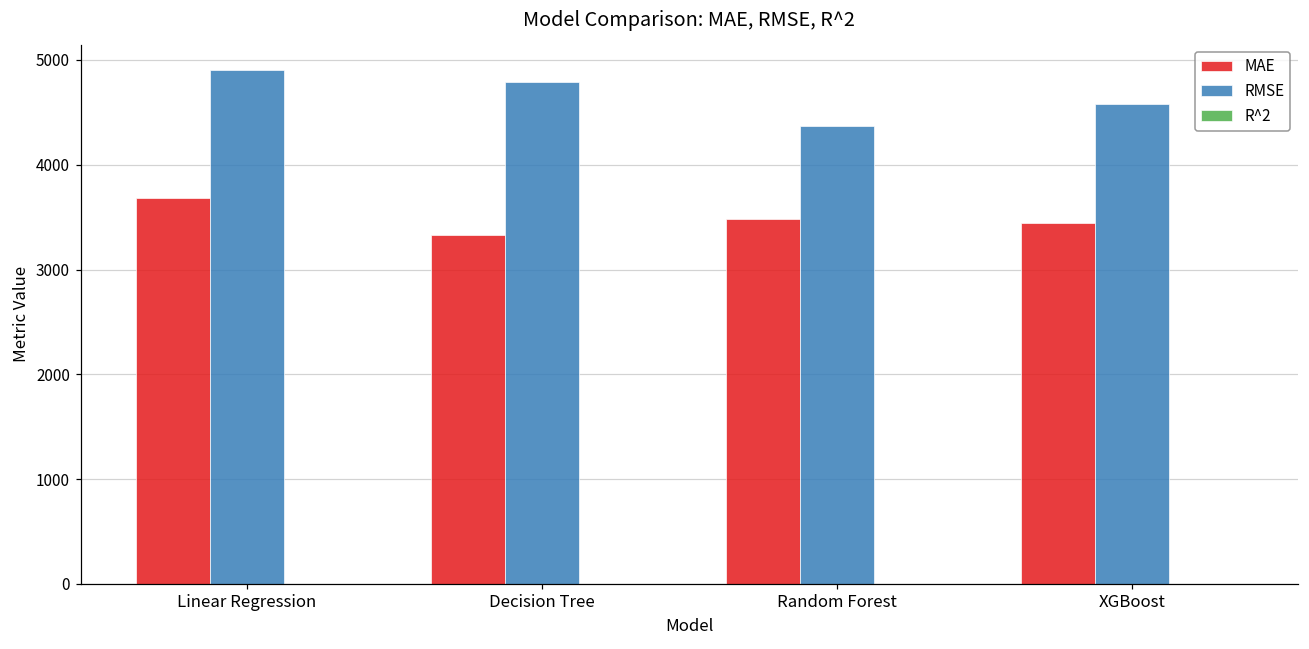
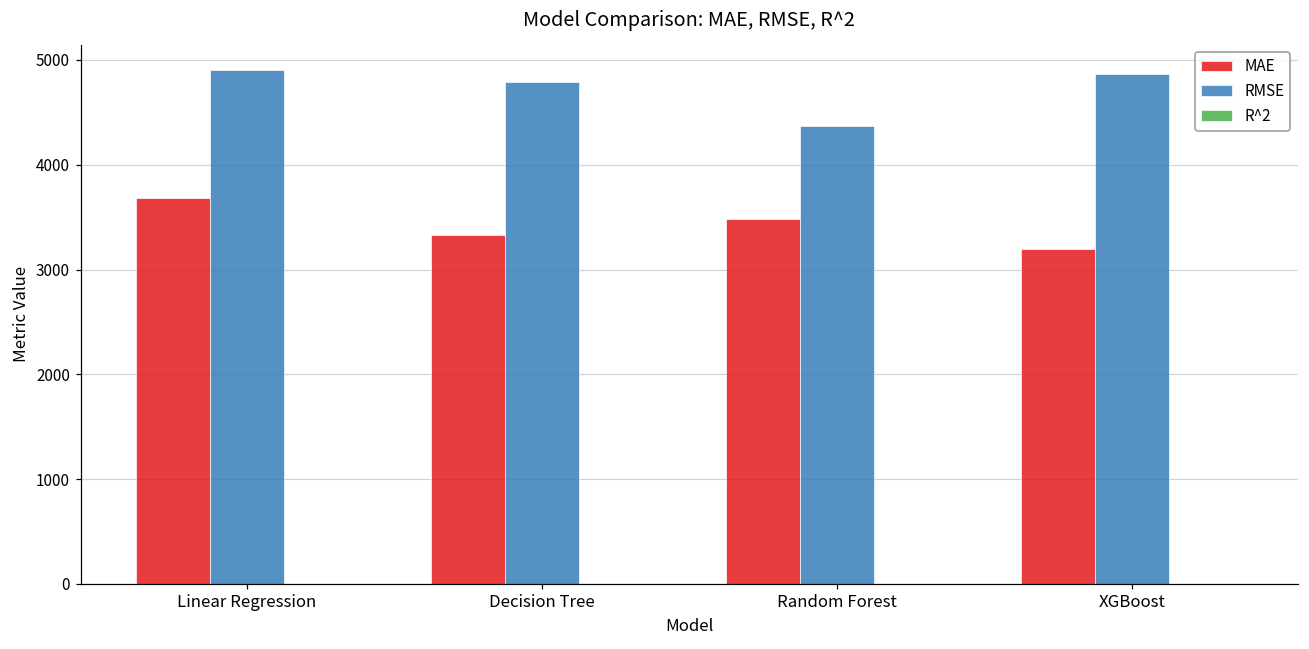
  {
    "MAE": {
      "Linear Regression": 3700,
      "Decision Tree": 3300,
      "Random Forest": 3500,
-     "XGBoost": 3400
+     "XGBoost": 3200
    },
    "RMSE": {
      "Linear Regression": 4900,
      "Decision Tree": 4800,
      "Random Forest": 4400,
-     "XGBoost": 4600
+     "XGBoost": 4900
    }
  }
